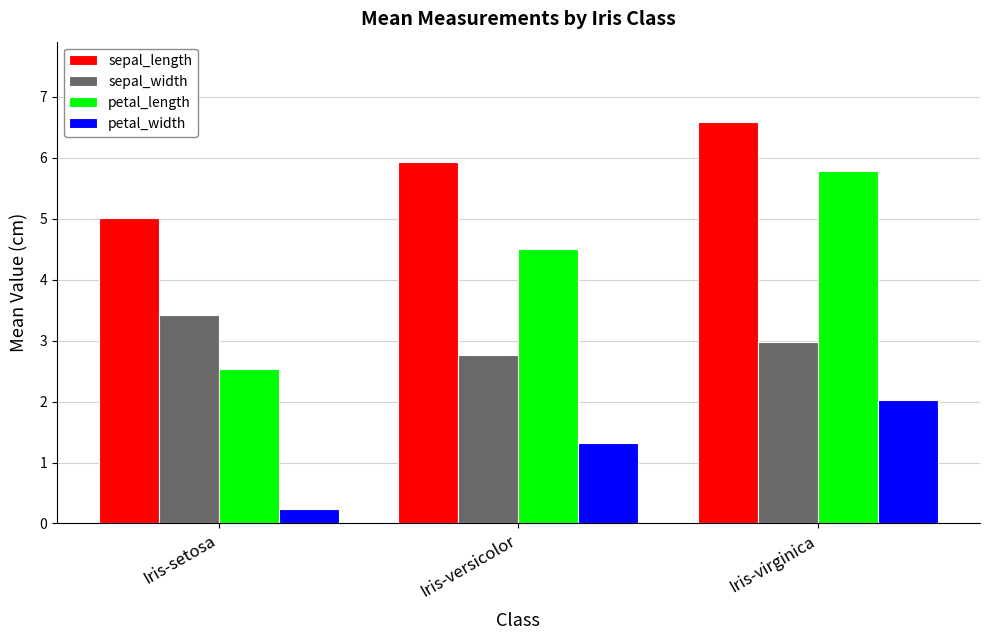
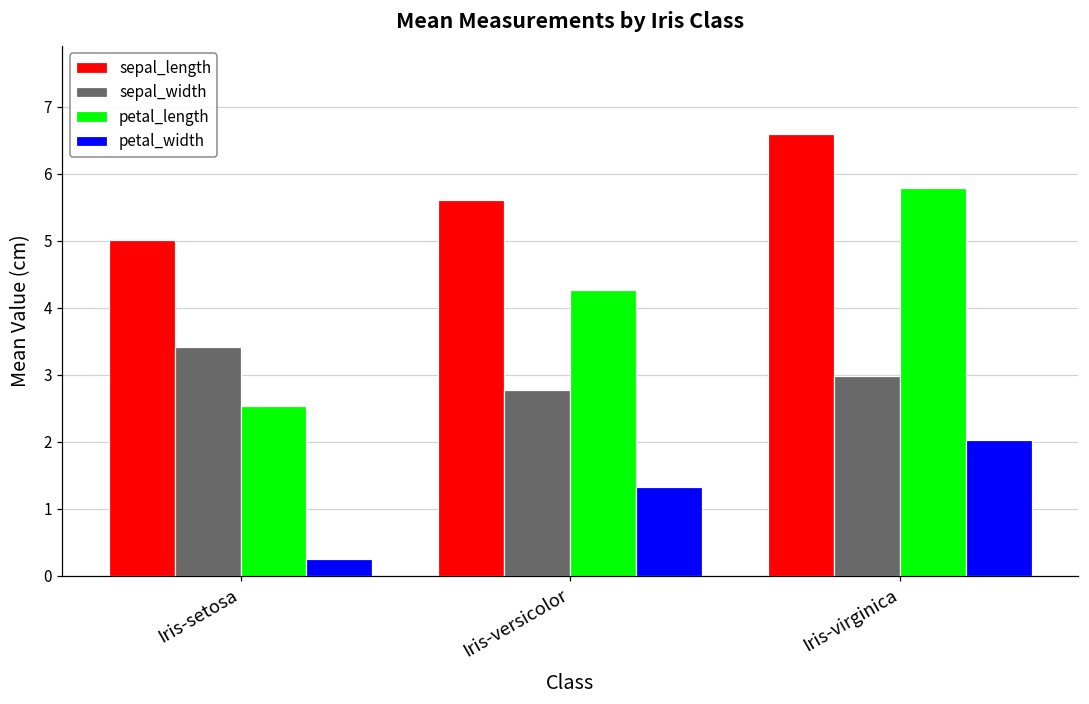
  {
    "sepal_length": {
      "Iris-setosa": 5.0,
-     "Iris-versicolor": 5.9,
+     "Iris-versicolor": 5.6,
      "Iris-virginica": 6.6
    },
    "sepal_width": {
      "Iris-setosa": 3.4,
      "Iris-versicolor": 2.8,
      "Iris-virginica": 3.0
    },
    "petal_length": {
      "Iris-setosa": 2.5,
-     "Iris-versicolor": 4.5,
+     "Iris-versicolor": 4.3,
      "Iris-virginica": 5.8
    },
    "petal_width": {
      "Iris-setosa": 0.2,
      "Iris-versicolor": 1.3,
      "Iris-virginica": 2.0
    }
  }
